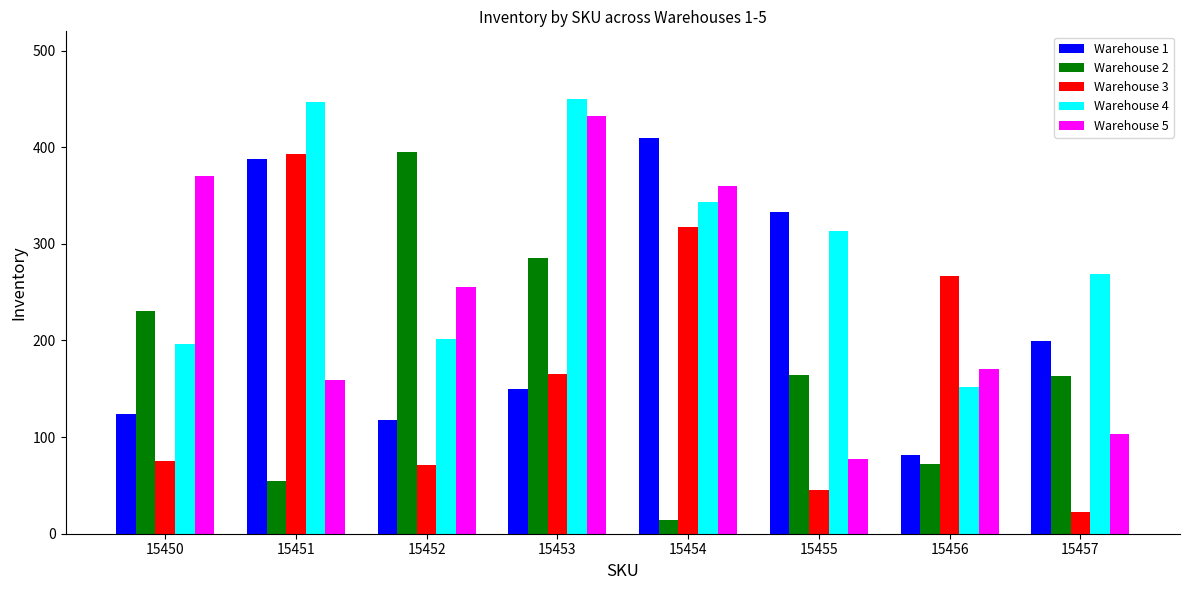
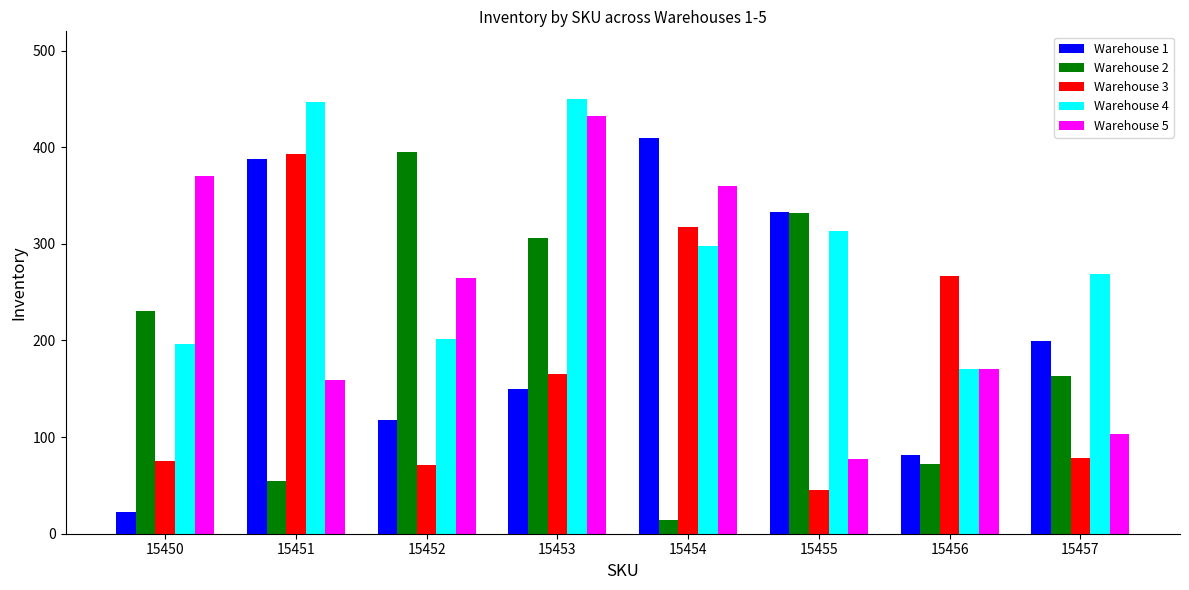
  {
    "Warehouse 1": {
-     "15450": 120,
+     "15450": 20,
      "15451": 390,
      "15452": 120,
      "15453": 150,
      "15454": 410,
      "15455": 330,
      "15456": 80,
      "15457": 200
    },
    "Warehouse 2": {
      "15450": 230,
      "15451": 60,
      "15452": 400,
-     "15453": 290,
+     "15453": 310,
      "15454": 10,
-     "15455": 160,
+     "15455": 330,
      "15456": 70,
      "15457": 160
    },
    "Warehouse 3": {
      "15450": 80,
      "15451": 390,
      "15452": 70,
      "15453": 170,
      "15454": 320,
      "15455": 50,
      "15456": 270,
-     "15457": 20
+     "15457": 80
    },
    "Warehouse 4": {
      "15450": 200,
      "15451": 450,
      "15452": 200,
      "15453": 450,
-     "15454": 340,
+     "15454": 300,
      "15455": 310,
-     "15456": 150,
+     "15456": 170,
      "15457": 270
    },
    "Warehouse 5": {
      "15450": 370,
      "15451": 160,
-     "15452": 260,
+     "15452": 270,
      "15453": 430,
      "15454": 360,
      "15455": 80,
      "15456": 170,
      "15457": 100
    }
  }
